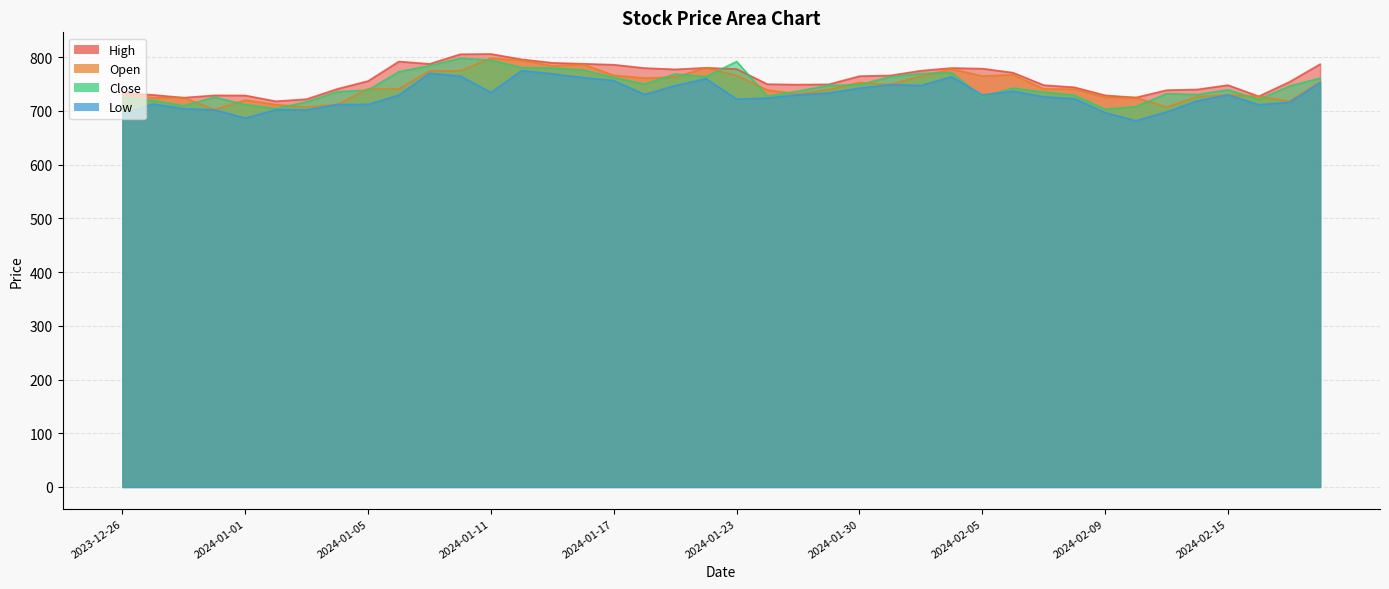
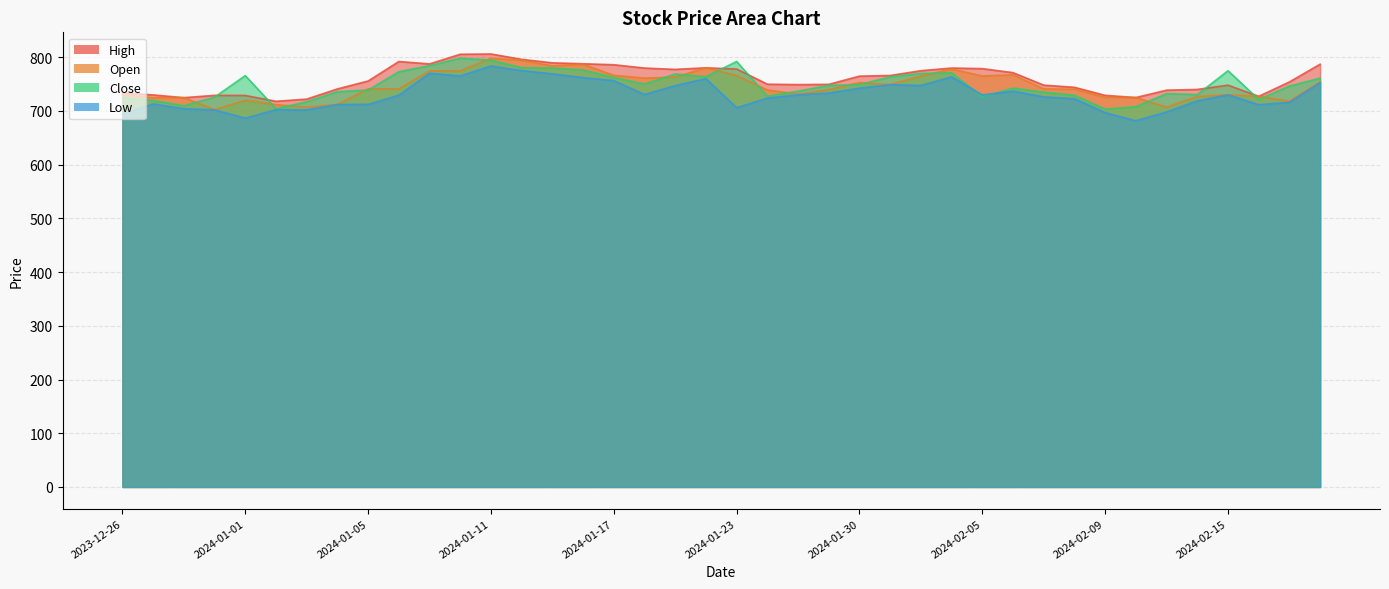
  {
    "Close": {
-     "2024-01-01": 710,
+     "2024-01-01": 770,
      "2024-01-23": 790,
      "2024-02-09": 700,
-     "2024-02-15": 740
+     "2024-02-15": 770
    },
    "Low": {
      "2024-01-01": 690,
      "2024-01-05": 710,
-     "2024-01-11": 730,
+     "2024-01-11": 780,
      "2024-01-17": 760,
-     "2024-01-23": 720,
+     "2024-01-23": 710,
      "2024-01-30": 740,
      "2024-02-09": 700
    }
  }
